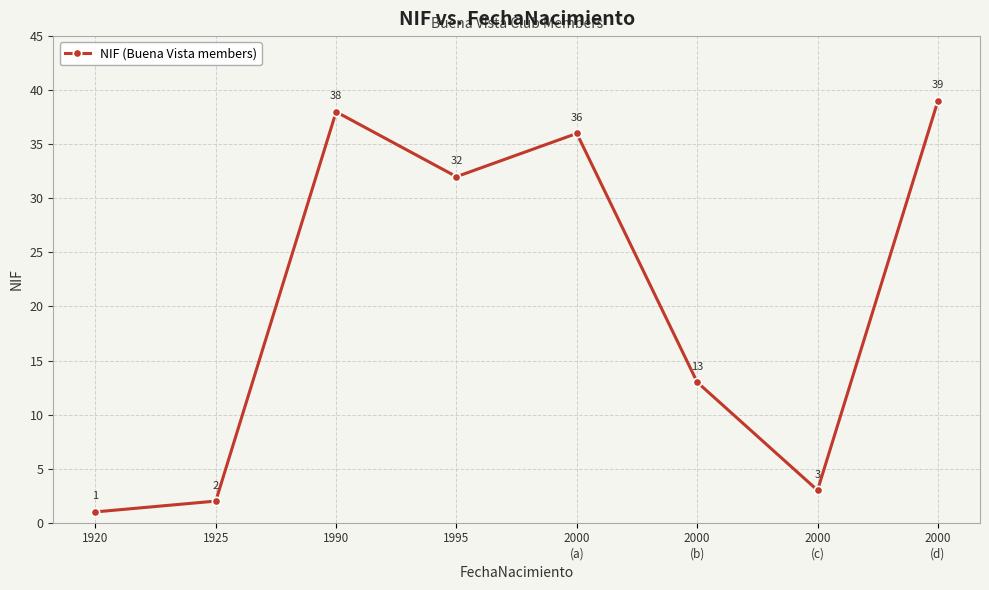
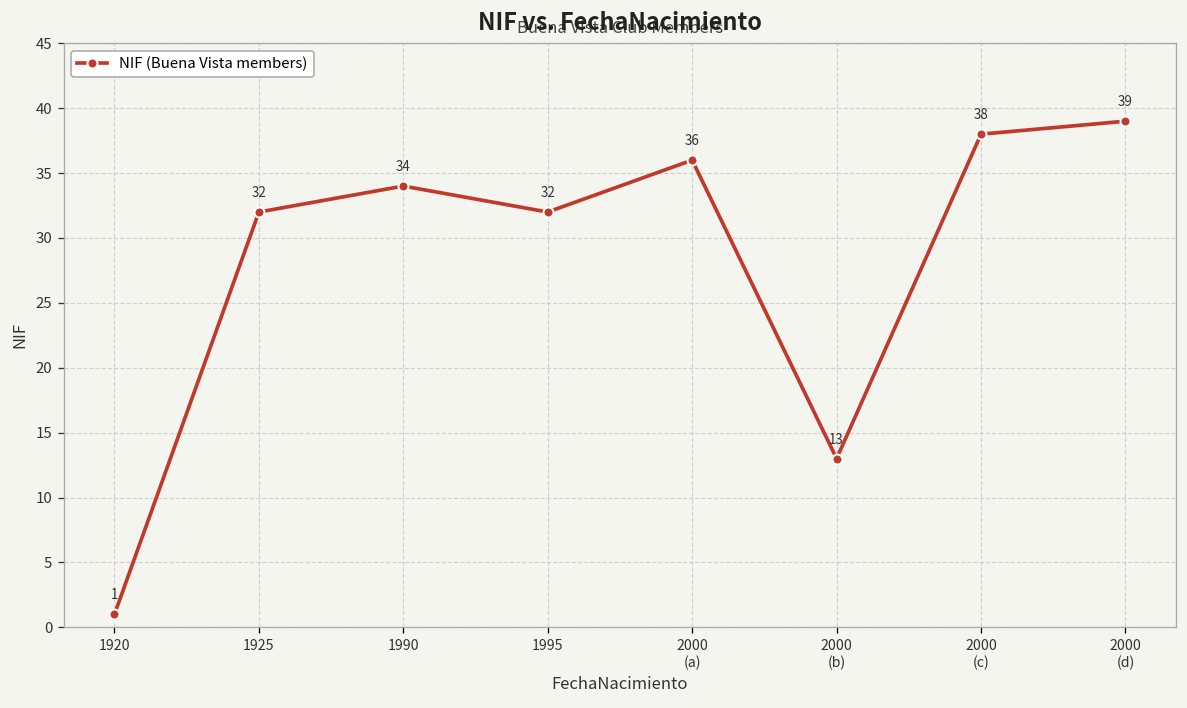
  {
    "1920": 1,
-   "1925": 2,
-   "1990": 38,
+   "1925": 32,
+   "1990": 34,
    "1995": 32,
    "2000 (a)": 36,
    "2000 (b)": 13,
-   "2000 (c)": 3,
+   "2000 (c)": 38,
    "2000 (d)": 39
  }
